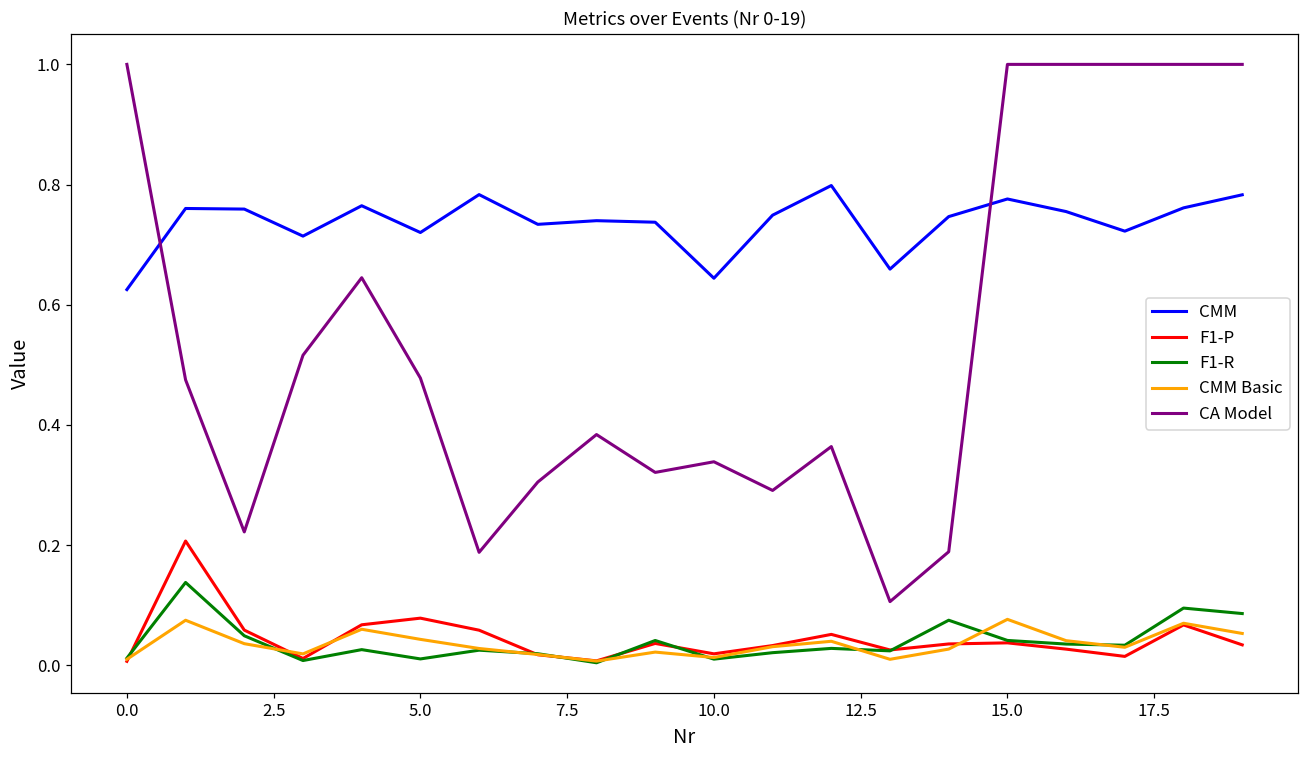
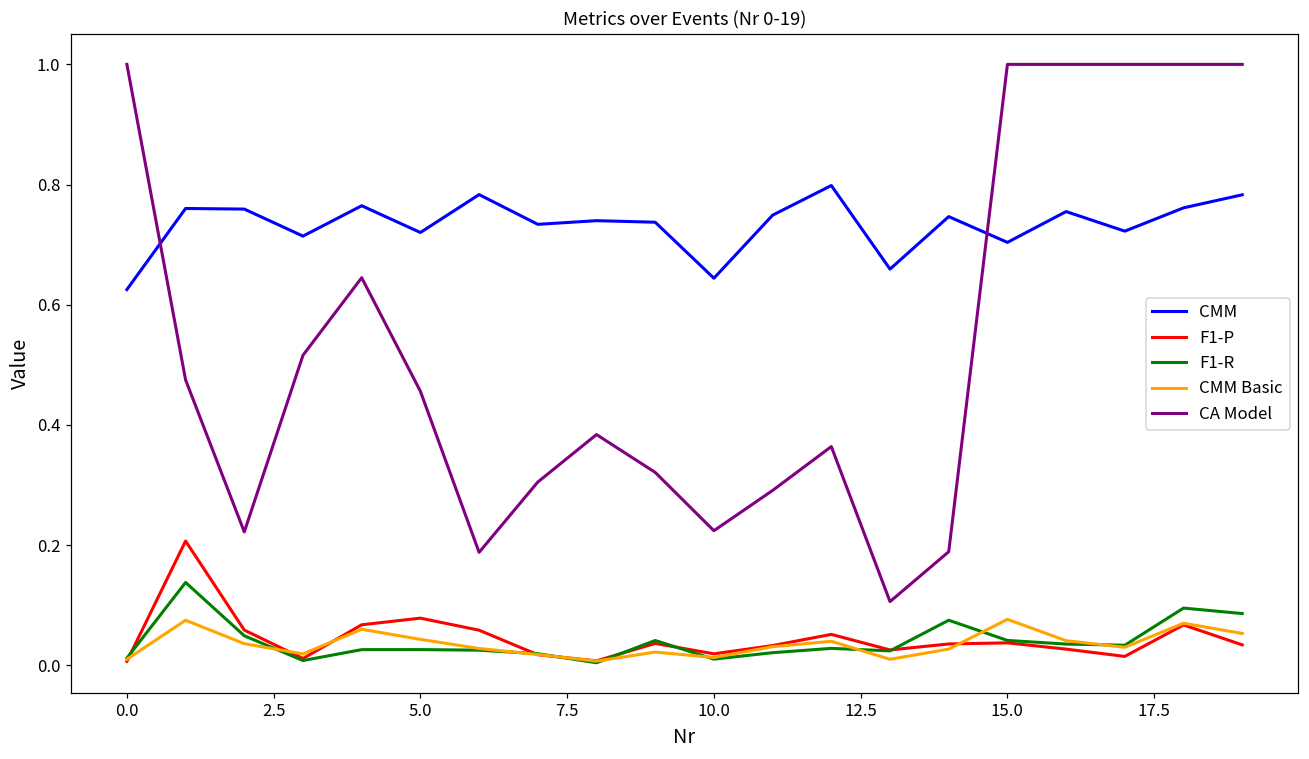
  {
    "CMM": {
      "0.0": 0.63,
      "5.0": 0.72,
      "10.0": 0.64,
-     "15.0": 0.78
+     "15.0": 0.70
    },
    "F1-P": {
      "5.0": 0.08,
      "10.0": 0.02
    },
    "F1-R": {
-     "5.0": 0.01
+     "5.0": 0.03
    },
    "CMM Basic": {
      "5.0": 0.04,
      "15.0": 0.08
    },
    "CA Model": {
      "0.0": 1.00,
-     "5.0": 0.48,
-     "10.0": 0.34,
+     "5.0": 0.46,
+     "10.0": 0.22,
      "15.0": 1.00
    }
  }
